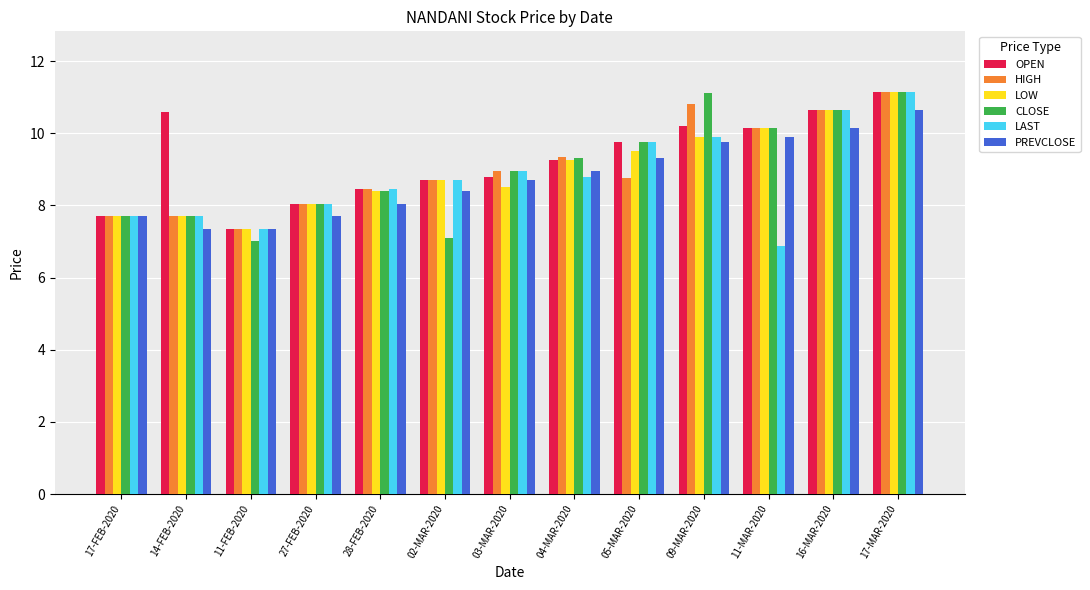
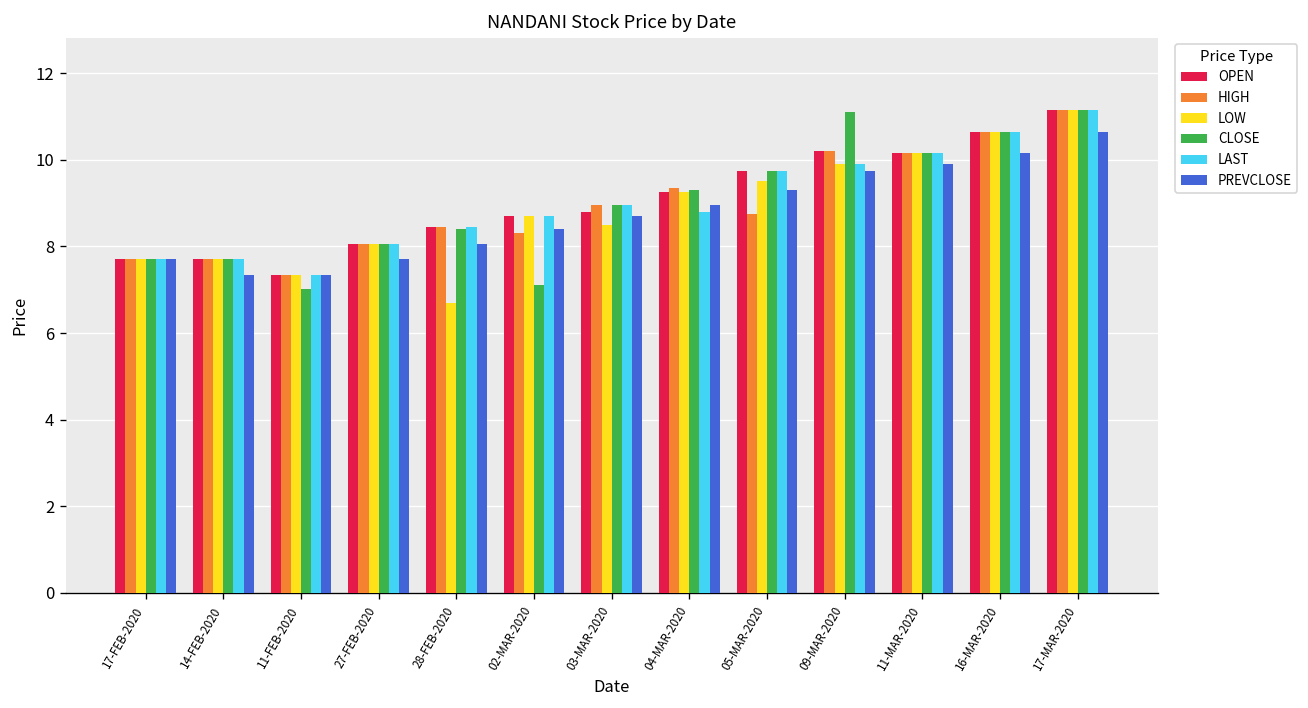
  {
    "OPEN": {
      "17-FEB-2020": 7.7,
-     "14-FEB-2020": 10.6,
+     "14-FEB-2020": 7.7,
      "11-FEB-2020": 7.4,
      "27-FEB-2020": 8.1,
      "28-FEB-2020": 8.5,
      "02-MAR-2020": 8.7,
      "03-MAR-2020": 8.8,
      "04-MAR-2020": 9.3,
      "05-MAR-2020": 9.8,
      "09-MAR-2020": 10.2,
      "11-MAR-2020": 10.2,
      "16-MAR-2020": 10.7,
      "17-MAR-2020": 11.2
    },
    "HIGH": {
      "17-FEB-2020": 7.7,
      "14-FEB-2020": 7.7,
      "11-FEB-2020": 7.4,
      "27-FEB-2020": 8.1,
      "28-FEB-2020": 8.5,
-     "02-MAR-2020": 8.7,
+     "02-MAR-2020": 8.3,
      "03-MAR-2020": 9.0,
      "04-MAR-2020": 9.4,
      "05-MAR-2020": 8.8,
-     "09-MAR-2020": 10.8,
+     "09-MAR-2020": 10.2,
      "11-MAR-2020": 10.2,
      "16-MAR-2020": 10.7,
      "17-MAR-2020": 11.2
    },
    "LOW": {
      "17-FEB-2020": 7.7,
      "14-FEB-2020": 7.7,
      "11-FEB-2020": 7.4,
      "27-FEB-2020": 8.1,
-     "28-FEB-2020": 8.4,
+     "28-FEB-2020": 6.7,
      "02-MAR-2020": 8.7,
      "03-MAR-2020": 8.5,
      "04-MAR-2020": 9.3,
      "05-MAR-2020": 9.5,
      "09-MAR-2020": 9.9,
      "11-MAR-2020": 10.2,
      "16-MAR-2020": 10.7,
      "17-MAR-2020": 11.2
    },
    "CLOSE": {
      "17-FEB-2020": 7.7,
      "14-FEB-2020": 7.7,
      "11-FEB-2020": 7.0,
      "27-FEB-2020": 8.1,
      "28-FEB-2020": 8.4,
      "02-MAR-2020": 7.1,
      "03-MAR-2020": 9.0,
      "04-MAR-2020": 9.3,
      "05-MAR-2020": 9.8,
      "09-MAR-2020": 11.1,
      "11-MAR-2020": 10.2,
      "16-MAR-2020": 10.7,
      "17-MAR-2020": 11.2
    },
    "LAST": {
      "17-FEB-2020": 7.7,
      "14-FEB-2020": 7.7,
      "11-FEB-2020": 7.4,
      "27-FEB-2020": 8.1,
      "28-FEB-2020": 8.5,
      "02-MAR-2020": 8.7,
      "03-MAR-2020": 9.0,
      "04-MAR-2020": 8.8,
      "05-MAR-2020": 9.8,
      "09-MAR-2020": 9.9,
-     "11-MAR-2020": 6.9,
+     "11-MAR-2020": 10.2,
      "16-MAR-2020": 10.7,
      "17-MAR-2020": 11.2
    },
    "PREVCLOSE": {
      "17-FEB-2020": 7.7,
      "14-FEB-2020": 7.4,
      "11-FEB-2020": 7.4,
      "27-FEB-2020": 7.7,
      "28-FEB-2020": 8.1,
      "02-MAR-2020": 8.4,
      "03-MAR-2020": 8.7,
      "04-MAR-2020": 9.0,
      "05-MAR-2020": 9.3,
      "09-MAR-2020": 9.8,
      "11-MAR-2020": 9.9,
      "16-MAR-2020": 10.2,
      "17-MAR-2020": 10.7
    }
  }
